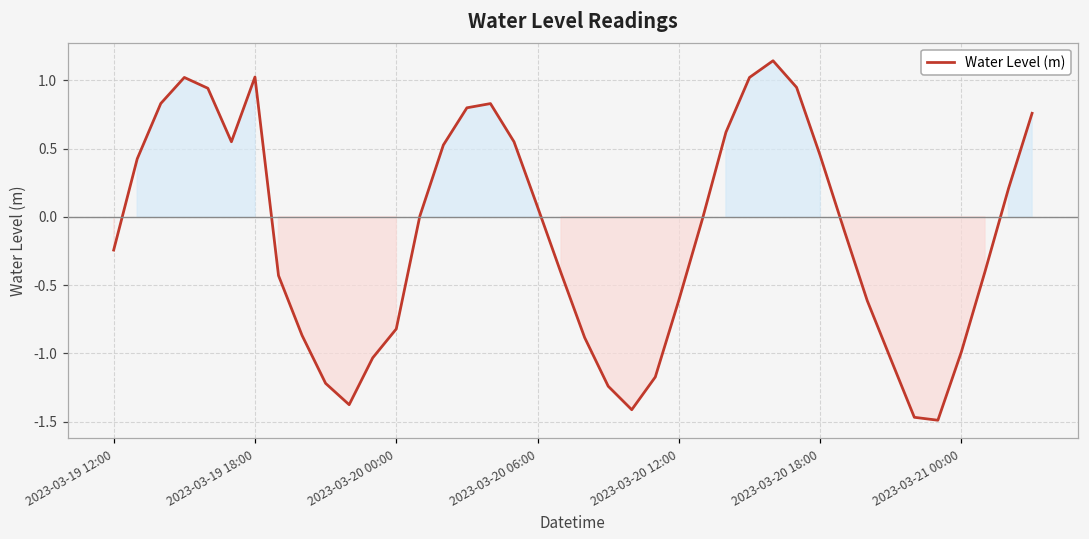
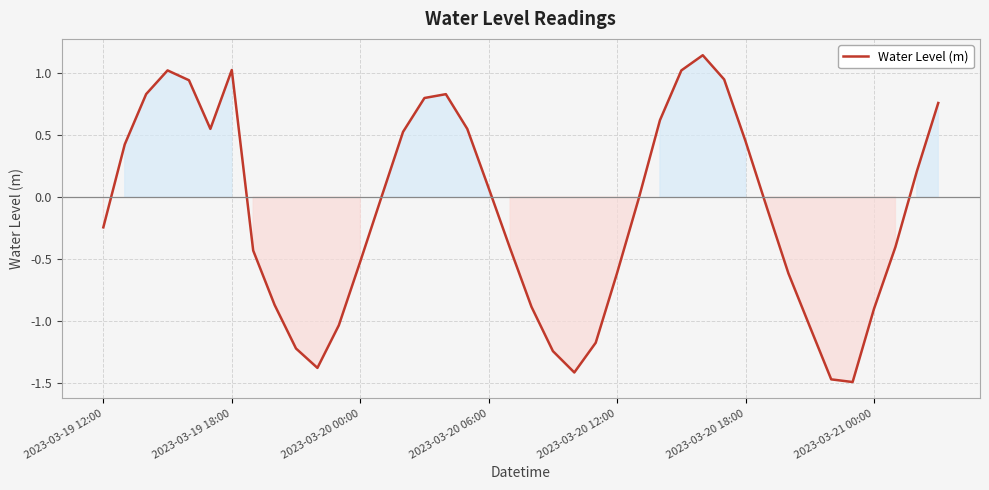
  {
    "2023-03-19 12:00": -0.24,
    "2023-03-19 18:00": 1.02,
-   "2023-03-20 00:00": -0.82,
+   "2023-03-20 00:00": -0.52,
    "2023-03-20 06:00": 0.07,
    "2023-03-20 12:00": -0.61,
    "2023-03-20 18:00": 0.45,
-   "2023-03-21 00:00": -0.99
+   "2023-03-21 00:00": -0.90
  }
